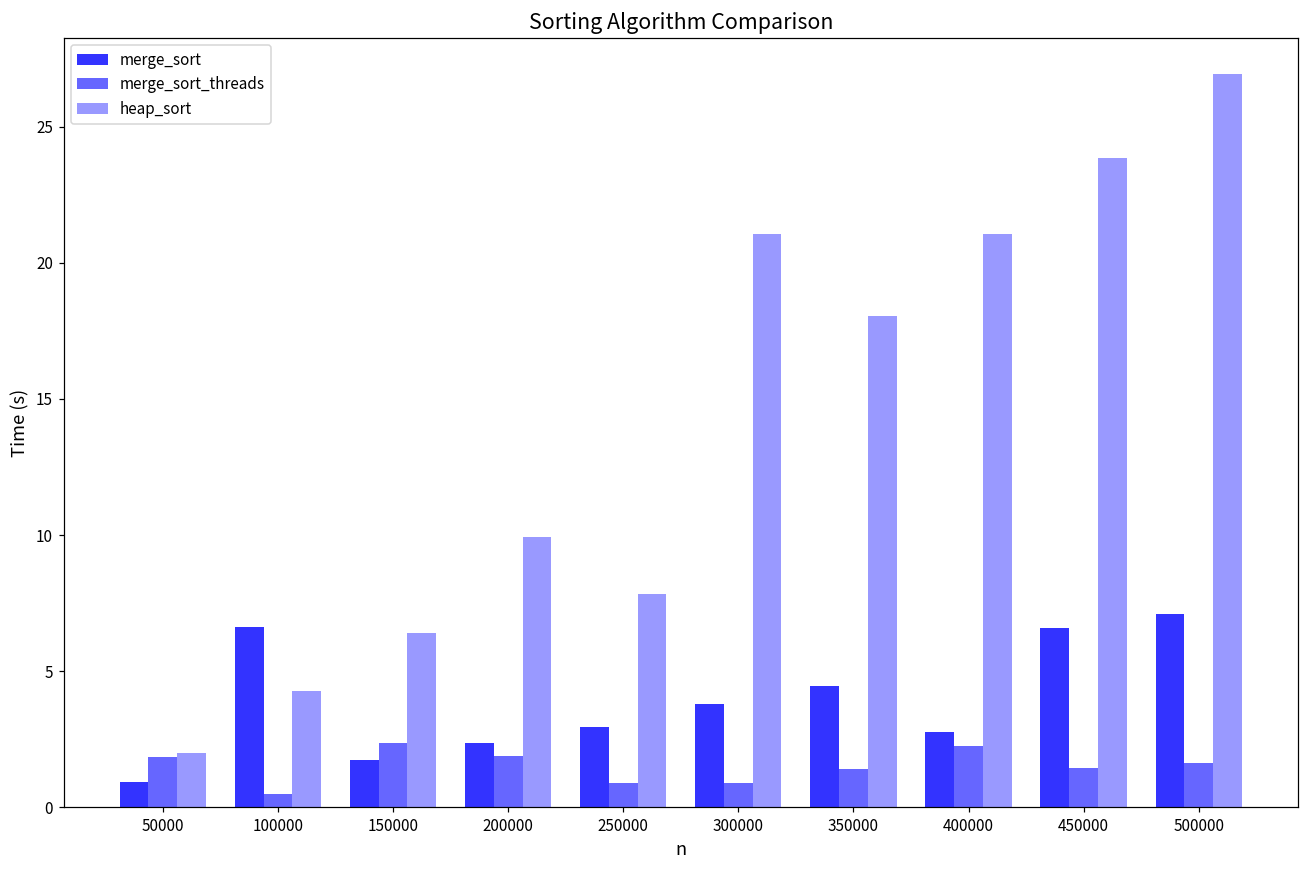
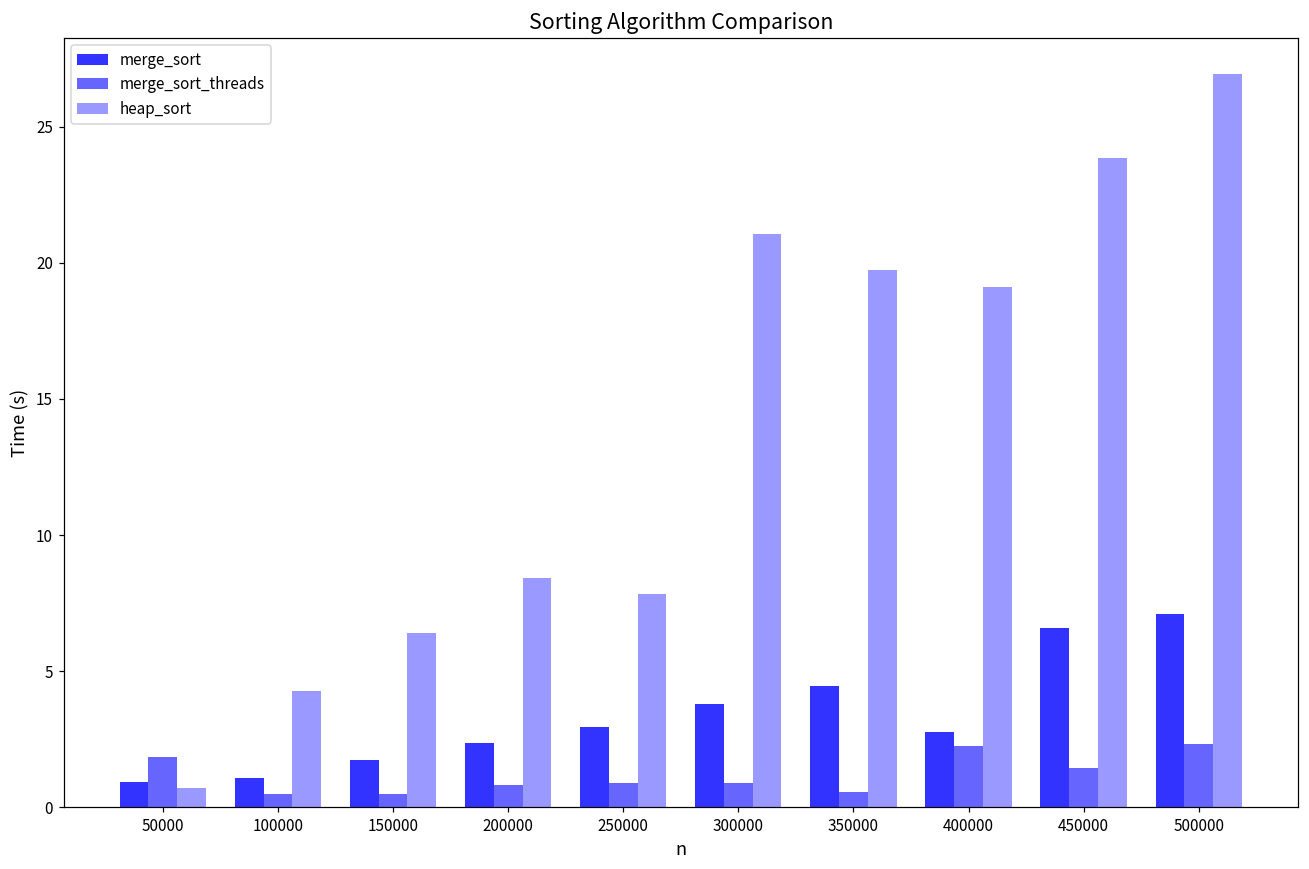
  {
    "merge_sort": {
      "50000": 0.9,
-     "100000": 6.6,
+     "100000": 1.1,
      "150000": 1.7,
      "200000": 2.3,
      "250000": 2.9,
      "300000": 3.8,
      "350000": 4.4,
      "400000": 2.8,
      "450000": 6.6,
      "500000": 7.1
    },
    "merge_sort_threads": {
      "50000": 1.8,
      "100000": 0.5,
-     "150000": 2.4,
-     "200000": 1.9,
+     "150000": 0.5,
+     "200000": 0.8,
      "250000": 0.9,
      "300000": 0.9,
-     "350000": 1.4,
+     "350000": 0.6,
      "400000": 2.2,
      "450000": 1.4,
-     "500000": 1.6
+     "500000": 2.3
    },
    "heap_sort": {
-     "50000": 2.0,
+     "50000": 0.7,
      "100000": 4.3,
      "150000": 6.4,
-     "200000": 9.9,
+     "200000": 8.4,
      "250000": 7.8,
      "300000": 21.1,
-     "350000": 18.0,
-     "400000": 21.1,
+     "350000": 19.8,
+     "400000": 19.1,
      "450000": 23.9,
      "500000": 26.9
    }
  }
